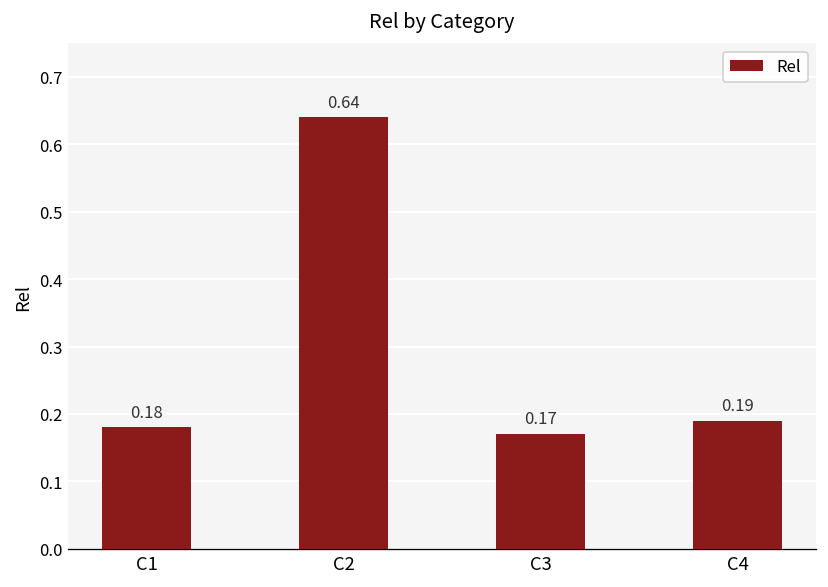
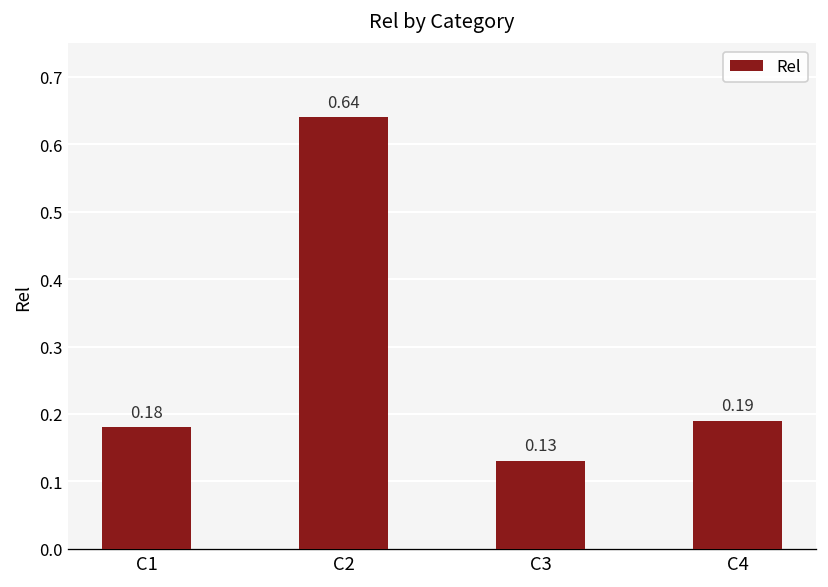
  {
    "C1": 0.18,
    "C2": 0.64,
-   "C3": 0.17,
+   "C3": 0.13,
    "C4": 0.19
  }
